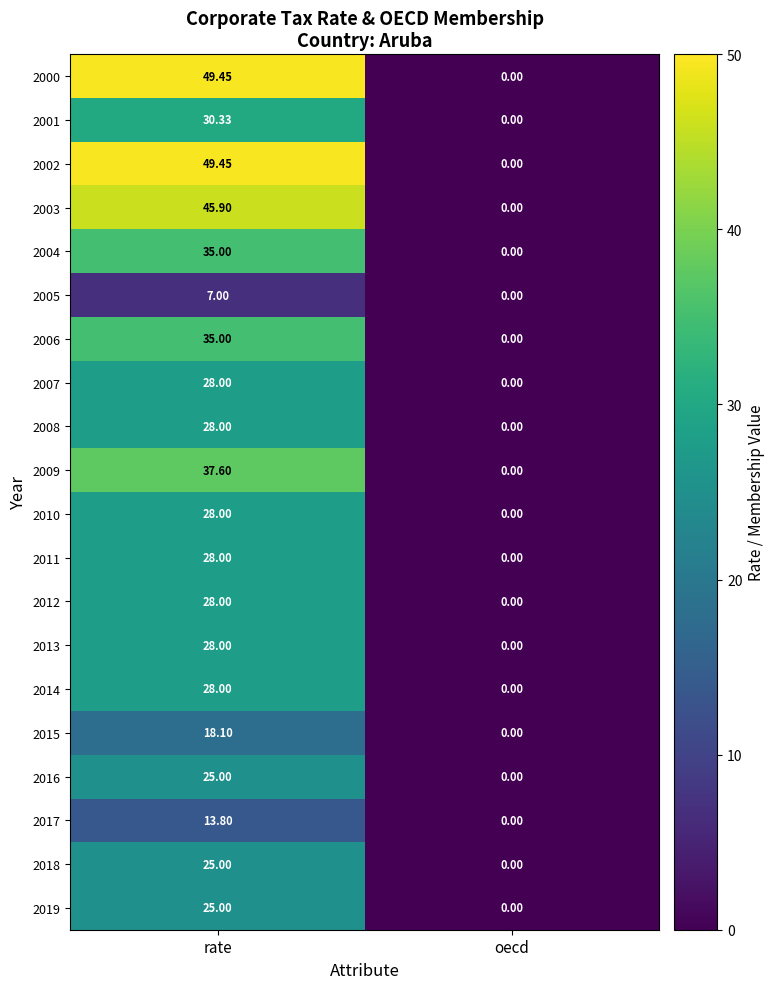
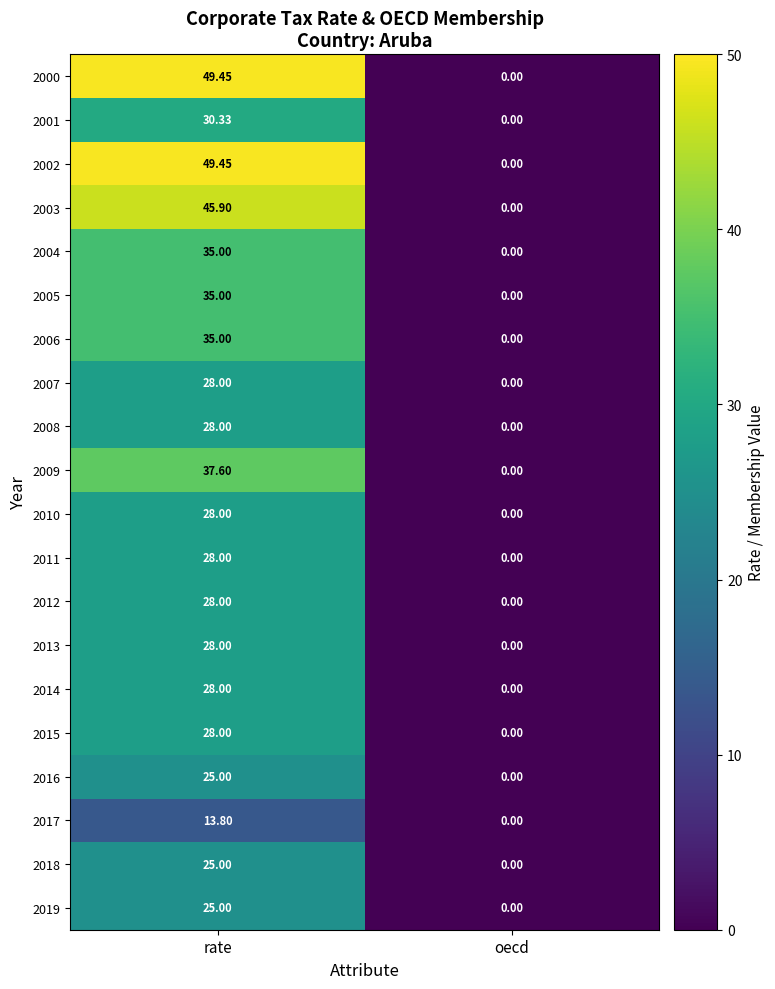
  {
    "2000": {
      "rate": 49.45,
      "oecd": 0.00
    },
    "2001": {
      "rate": 30.33,
      "oecd": 0.00
    },
    "2002": {
      "rate": 49.45,
      "oecd": 0.00
    },
    "2003": {
      "rate": 45.90,
      "oecd": 0.00
    },
    "2004": {
      "rate": 35.00,
      "oecd": 0.00
    },
    "2005": {
-     "rate": 7.00,
+     "rate": 35.00,
      "oecd": 0.00
    },
    "2006": {
      "rate": 35.00,
      "oecd": 0.00
    },
    "2007": {
      "rate": 28.00,
      "oecd": 0.00
    },
    "2008": {
      "rate": 28.00,
      "oecd": 0.00
    },
    "2009": {
      "rate": 37.60,
      "oecd": 0.00
    },
    "2010": {
      "rate": 28.00,
      "oecd": 0.00
    },
    "2011": {
      "rate": 28.00,
      "oecd": 0.00
    },
    "2012": {
      "rate": 28.00,
      "oecd": 0.00
    },
    "2013": {
      "rate": 28.00,
      "oecd": 0.00
    },
    "2014": {
      "rate": 28.00,
      "oecd": 0.00
    },
    "2015": {
-     "rate": 18.10,
+     "rate": 28.00,
      "oecd": 0.00
    },
    "2016": {
      "rate": 25.00,
      "oecd": 0.00
    },
    "2017": {
      "rate": 13.80,
      "oecd": 0.00
    },
    "2018": {
      "rate": 25.00,
      "oecd": 0.00
    },
    "2019": {
      "rate": 25.00,
      "oecd": 0.00
    }
  }
